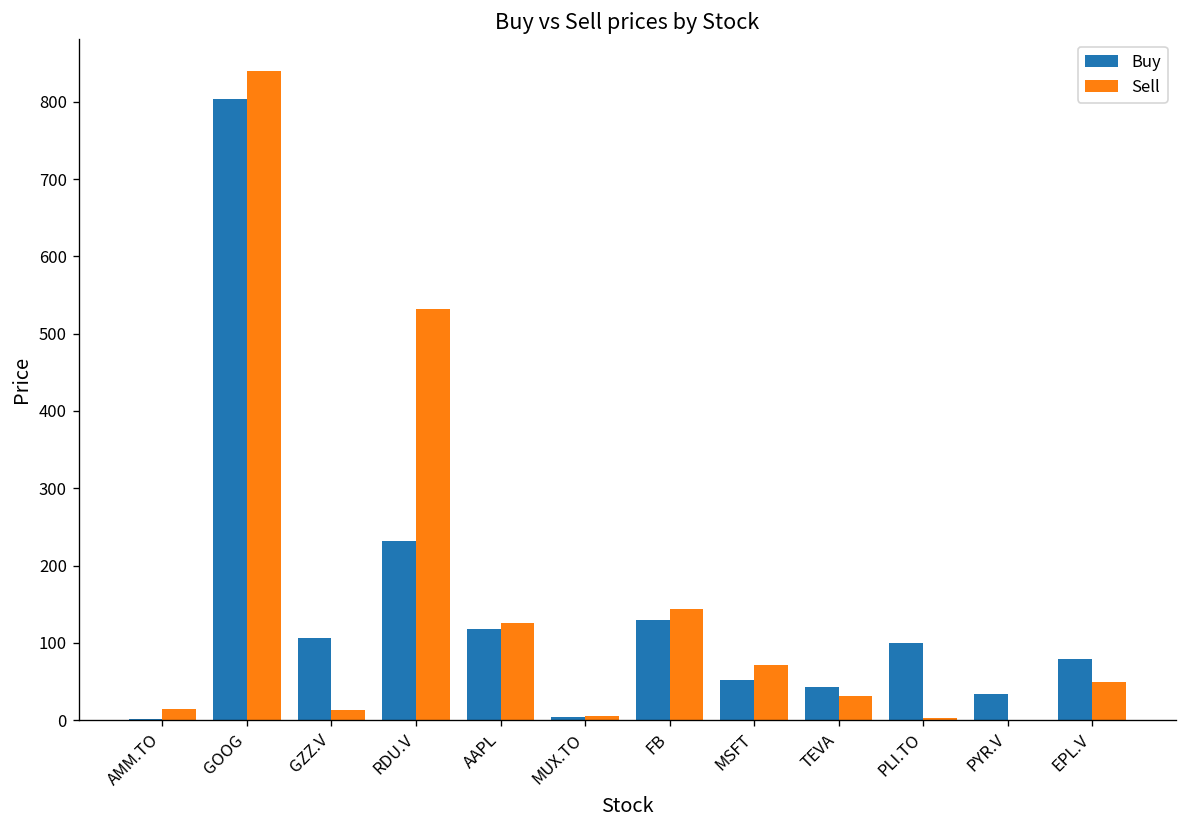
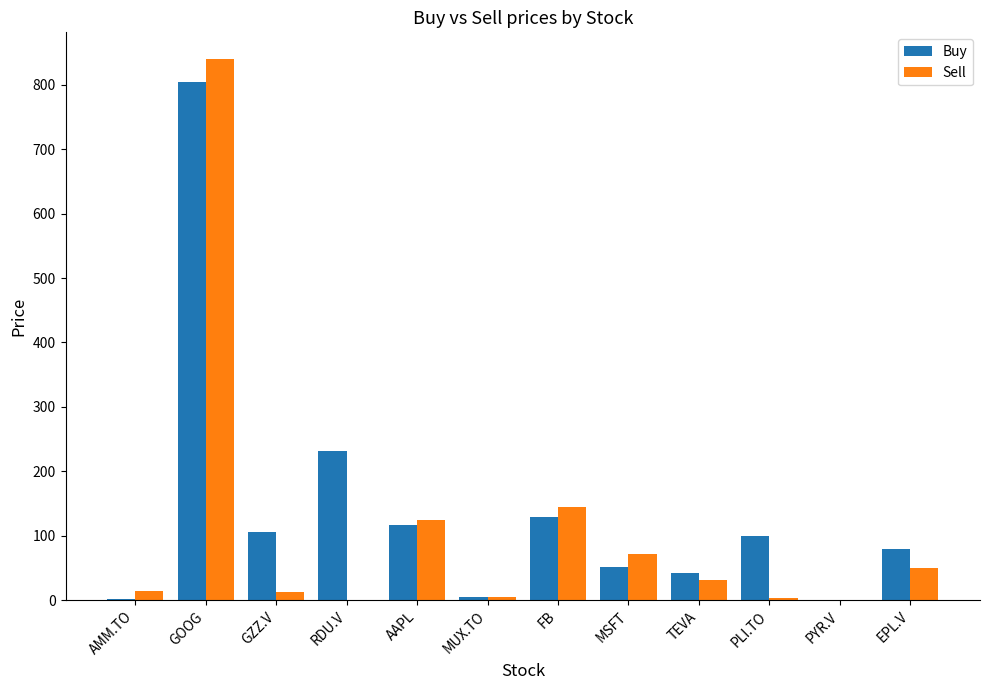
  {
    "Buy": {
      "GOOG": 800,
      "GZZ.V": 110,
      "RDU.V": 230,
      "AAPL": 120,
      "MUX.TO": 0,
      "FB": 130,
      "MSFT": 50,
      "TEVA": 40,
      "PLI.TO": 100,
-     "PYR.V": 30,
+     "PYR.V": 0,
      "EPL.V": 80
    },
    "Sell": {
      "AMM.TO": 10,
      "GOOG": 840,
      "GZZ.V": 10,
-     "RDU.V": 530,
+     "RDU.V": 0,
      "AAPL": 130,
      "MUX.TO": 0,
      "FB": 140,
      "MSFT": 70,
      "TEVA": 30,
      "EPL.V": 50
    }
  }
